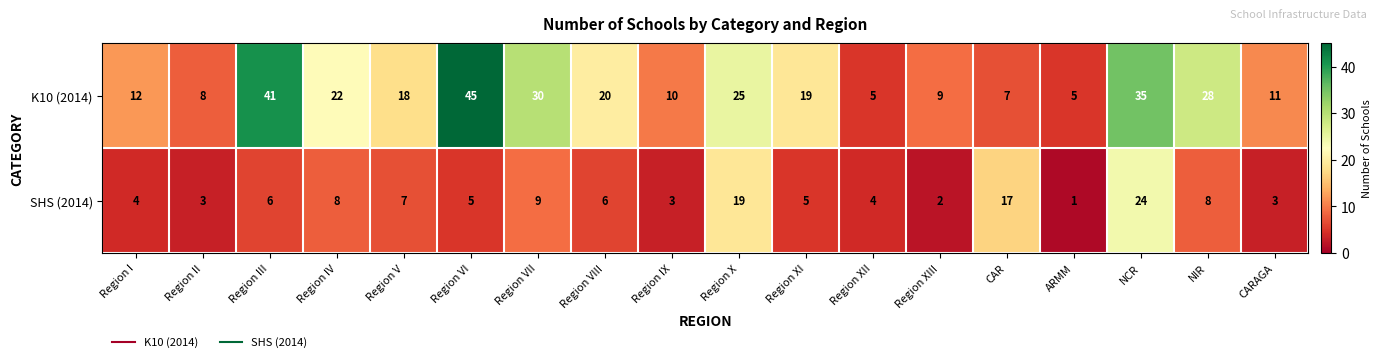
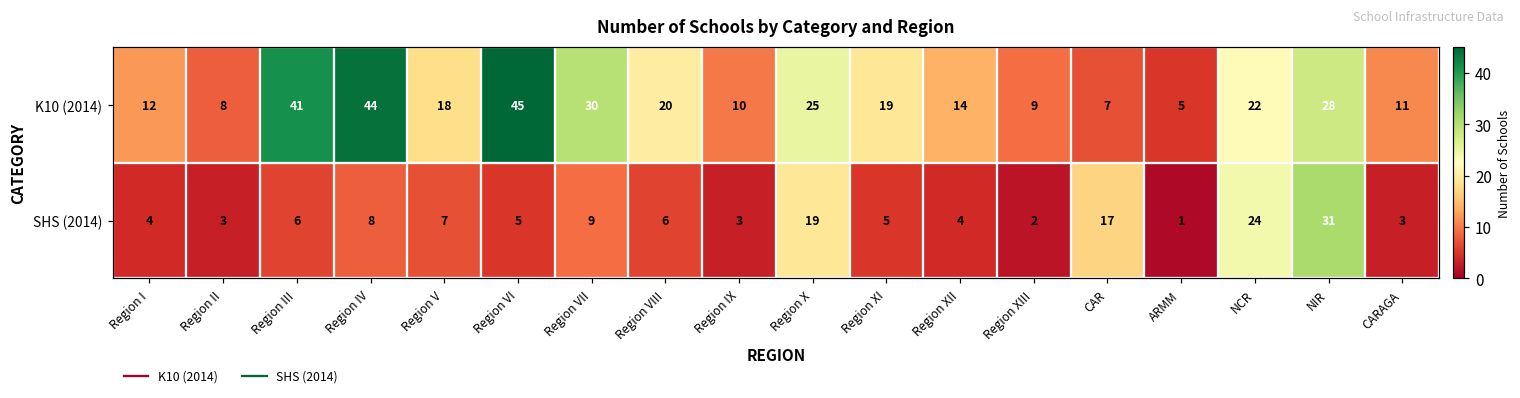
  {
    "K10 (2014)": {
      "Region I": 12,
      "Region II": 8,
      "Region III": 41,
-     "Region IV": 22,
+     "Region IV": 44,
      "Region V": 18,
      "Region VI": 45,
      "Region VII": 30,
      "Region VIII": 20,
      "Region IX": 10,
      "Region X": 25,
      "Region XI": 19,
-     "Region XII": 5,
+     "Region XII": 14,
      "Region XIII": 9,
      "CAR": 7,
      "ARMM": 5,
-     "NCR": 35,
+     "NCR": 22,
      "NIR": 28,
      "CARAGA": 11
    },
    "SHS (2014)": {
      "Region I": 4,
      "Region II": 3,
      "Region III": 6,
      "Region IV": 8,
      "Region V": 7,
      "Region VI": 5,
      "Region VII": 9,
      "Region VIII": 6,
      "Region IX": 3,
      "Region X": 19,
      "Region XI": 5,
      "Region XII": 4,
      "Region XIII": 2,
      "CAR": 17,
      "ARMM": 1,
      "NCR": 24,
-     "NIR": 8,
+     "NIR": 31,
      "CARAGA": 3
    }
  }
